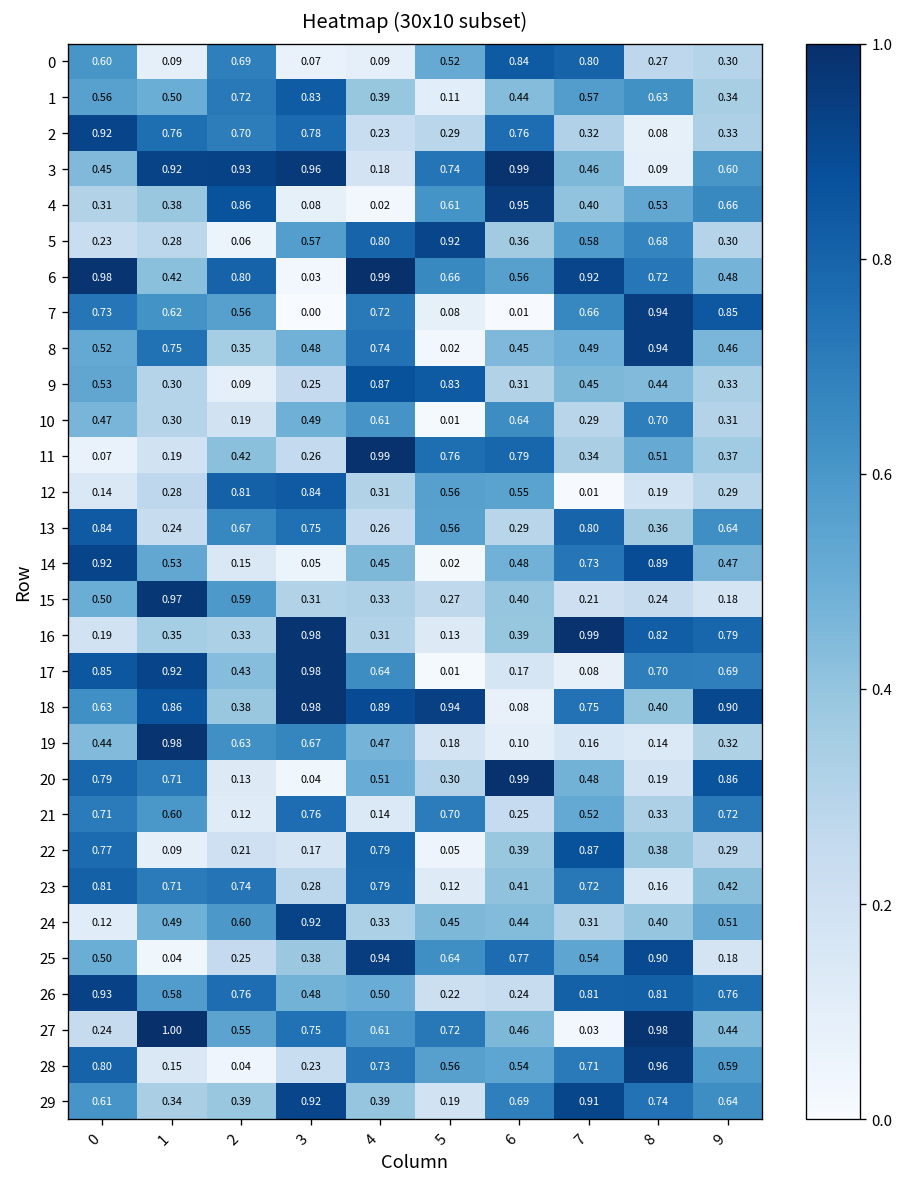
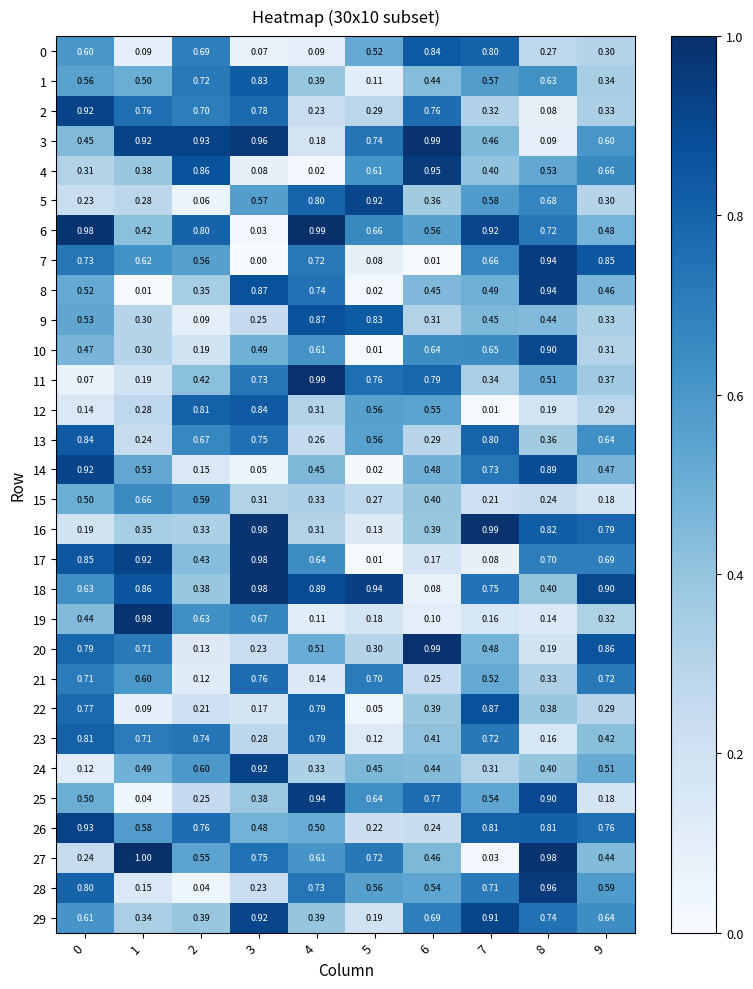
  {
    "8": {
      "0": 0.52,
-     "1": 0.75,
+     "1": 0.01,
      "2": 0.35,
-     "3": 0.48,
+     "3": 0.87,
      "4": 0.74,
      "5": 0.02,
      "6": 0.45,
      "7": 0.49,
      "8": 0.94,
      "9": 0.46
    },
    "10": {
      "0": 0.47,
      "1": 0.30,
      "2": 0.19,
      "3": 0.49,
      "4": 0.61,
      "5": 0.01,
      "6": 0.64,
-     "7": 0.29,
-     "8": 0.70,
+     "7": 0.65,
+     "8": 0.90,
      "9": 0.31
    },
    "11": {
      "0": 0.07,
      "1": 0.19,
      "2": 0.42,
-     "3": 0.26,
+     "3": 0.73,
      "4": 0.99,
      "5": 0.76,
      "6": 0.79,
      "7": 0.34,
      "8": 0.51,
      "9": 0.37
    },
    "15": {
      "0": 0.50,
-     "1": 0.97,
+     "1": 0.66,
      "2": 0.59,
      "3": 0.31,
      "4": 0.33,
      "5": 0.27,
      "6": 0.40,
      "7": 0.21,
      "8": 0.24,
      "9": 0.18
    },
    "19": {
      "0": 0.44,
      "1": 0.98,
      "2": 0.63,
      "3": 0.67,
-     "4": 0.47,
+     "4": 0.11,
      "5": 0.18,
      "6": 0.10,
      "7": 0.16,
      "8": 0.14,
      "9": 0.32
    },
    "20": {
      "0": 0.79,
      "1": 0.71,
      "2": 0.13,
-     "3": 0.04,
+     "3": 0.23,
      "4": 0.51,
      "5": 0.30,
      "6": 0.99,
      "7": 0.48,
      "8": 0.19,
      "9": 0.86
    }
  }
